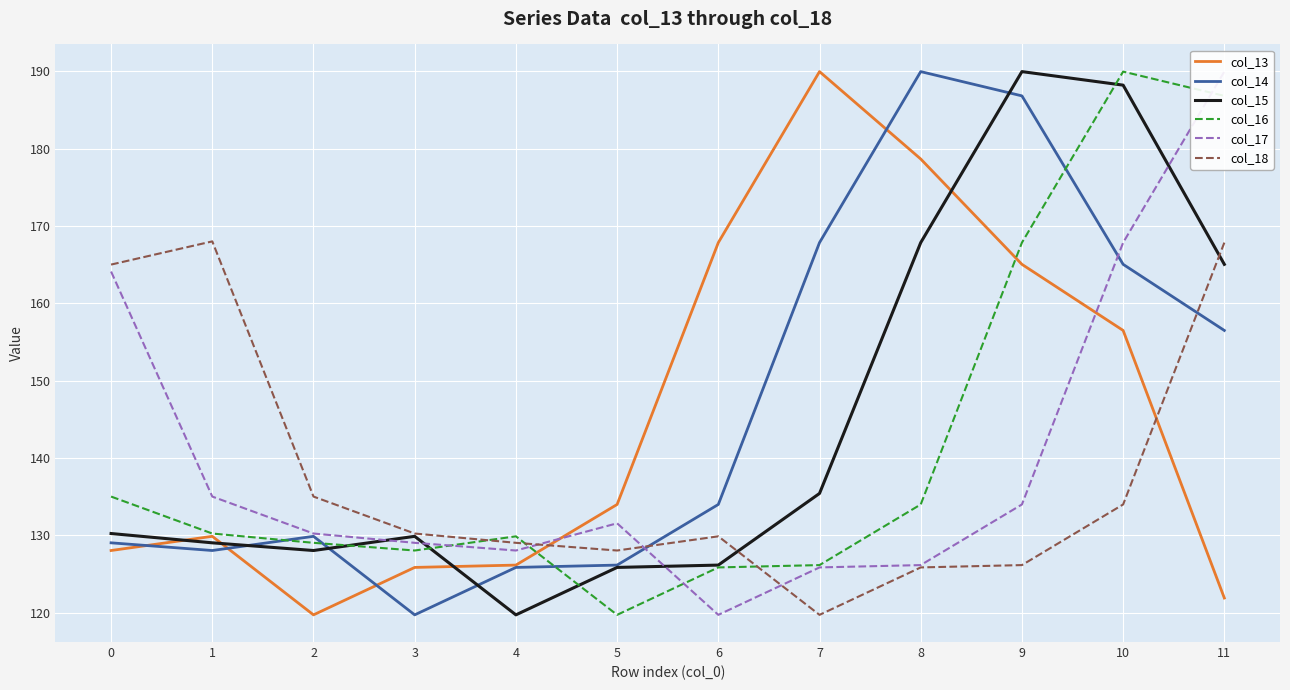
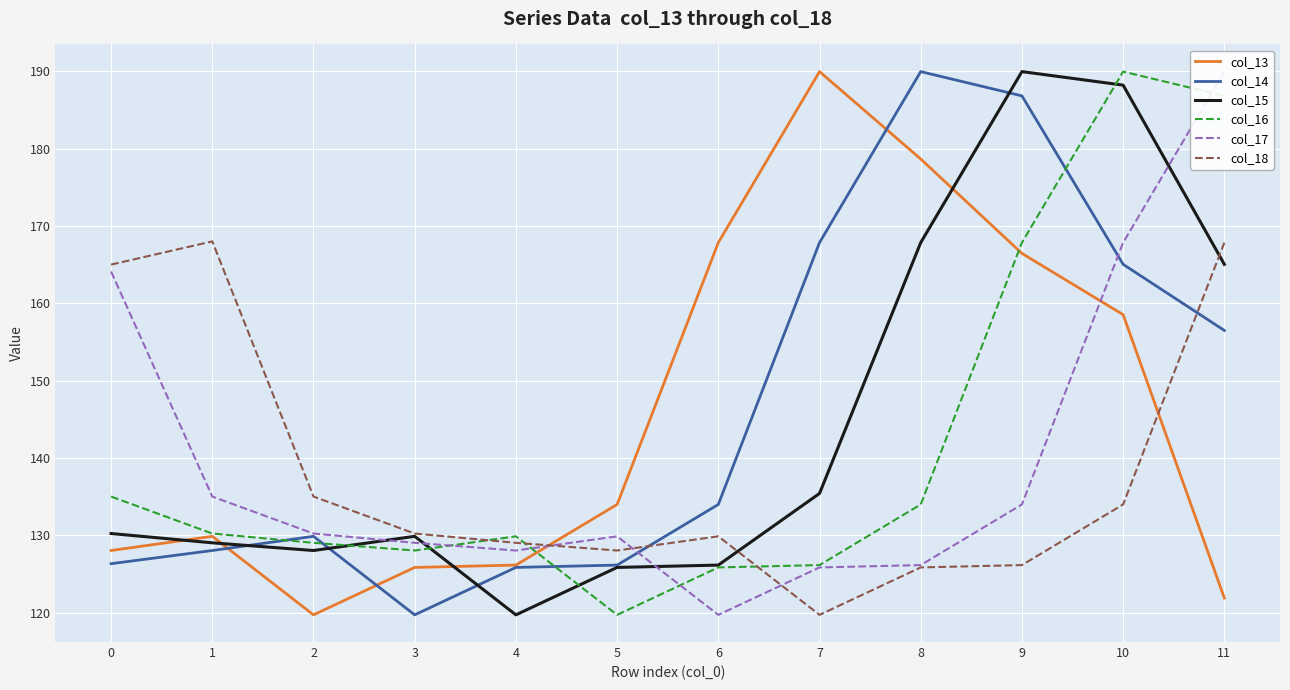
  {
    "col_13": {
      "0": 128,
      "1": 130,
      "2": 120,
      "3": 126,
      "5": 134,
      "6": 168,
      "7": 190,
      "8": 179,
-     "9": 165,
-     "10": 156,
+     "9": 166,
+     "10": 159,
      "11": 122
    },
    "col_14": {
-     "0": 129,
+     "0": 126,
      "1": 128,
      "2": 130,
      "3": 120,
      "6": 134,
      "7": 168,
      "8": 190,
      "9": 187,
      "10": 165,
      "11": 156
    },
    "col_15": {
      "0": 130,
      "1": 129,
      "2": 128,
      "3": 130,
      "4": 120,
      "7": 135,
      "8": 168,
      "9": 190,
      "10": 188,
      "11": 165
    },
    "col_16": {
      "0": 135,
      "1": 130,
      "2": 129,
      "3": 128,
      "4": 130,
      "5": 120,
      "8": 134,
      "9": 168,
      "10": 190
    },
    "col_17": {
      "0": 164,
      "1": 135,
      "2": 130,
      "3": 129,
      "4": 128,
-     "5": 132,
+     "5": 130,
      "6": 120,
      "9": 134,
      "10": 168
    },
    "col_18": {
      "0": 165,
      "1": 168,
      "2": 135,
      "3": 130,
      "4": 129,
      "5": 128,
      "6": 130,
      "7": 120,
      "9": 126,
      "10": 134,
      "11": 168
    }
  }
